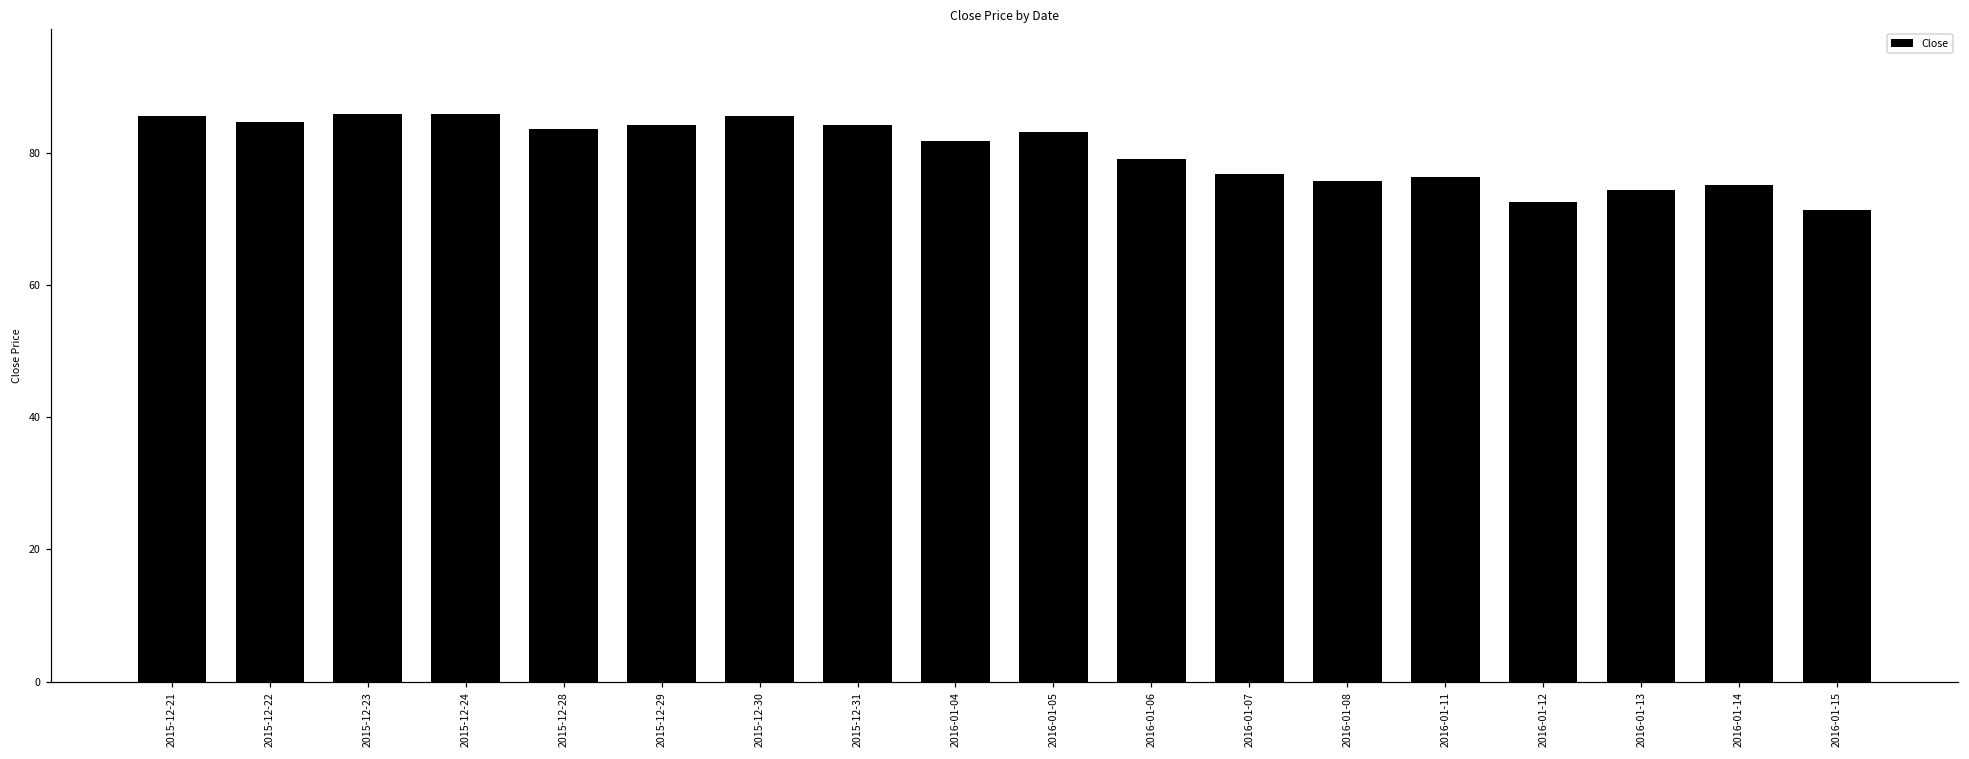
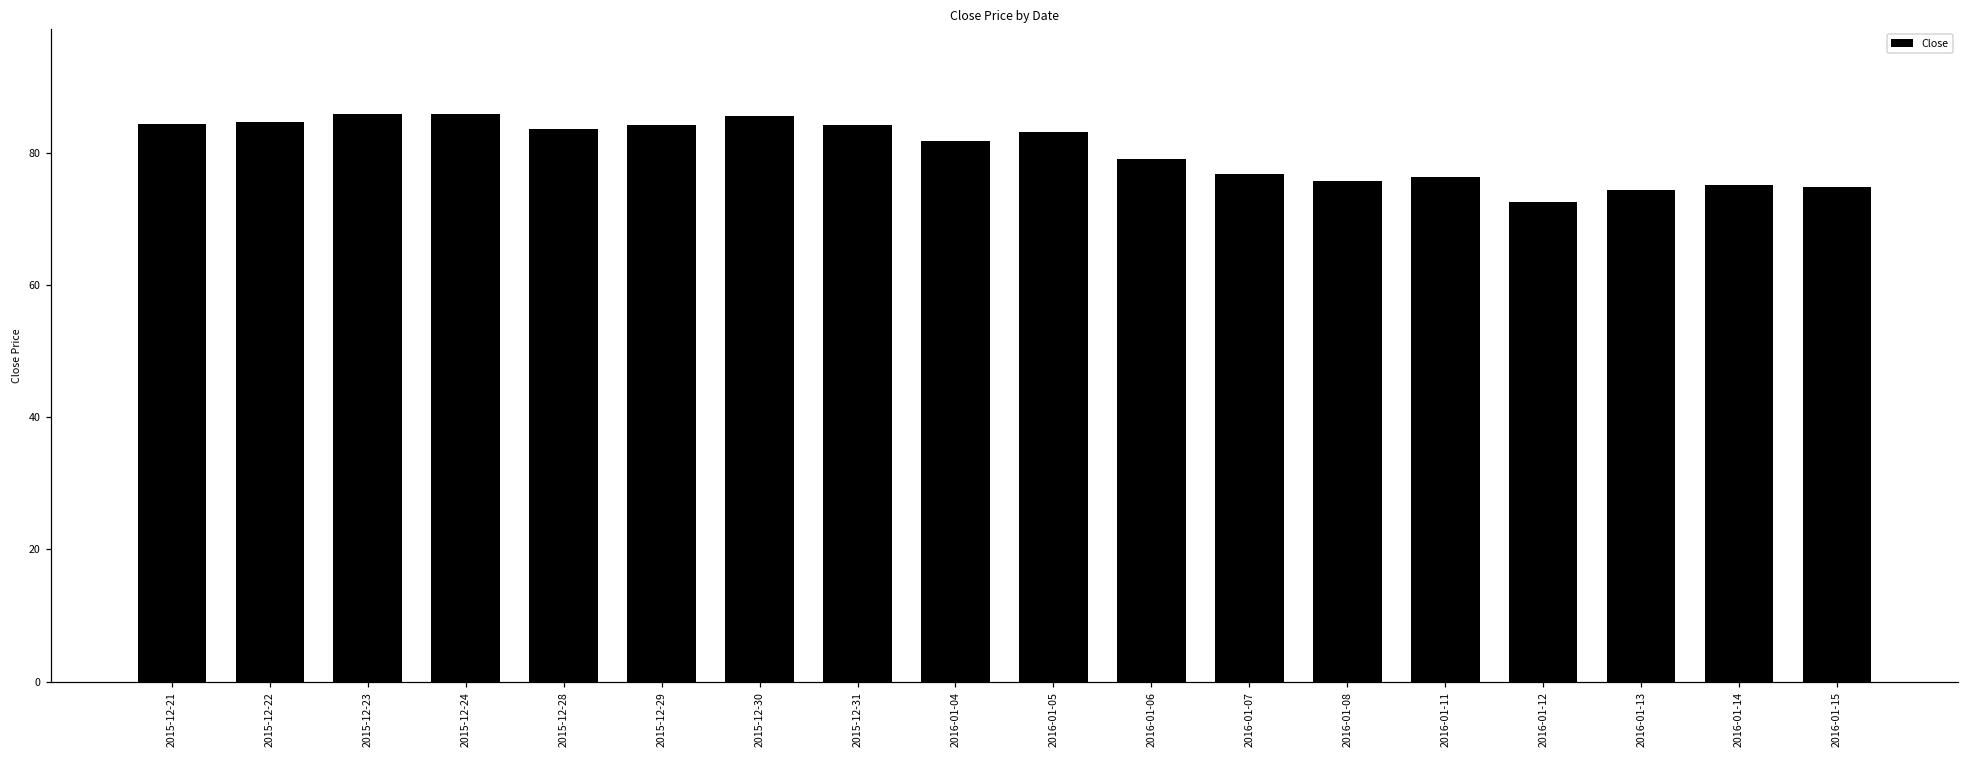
  {
-   "2015-12-21": 86,
+   "2015-12-21": 84,
    "2015-12-22": 85,
    "2015-12-23": 86,
    "2015-12-24": 86,
    "2015-12-28": 84,
    "2015-12-29": 84,
    "2015-12-30": 86,
    "2015-12-31": 84,
    "2016-01-04": 82,
    "2016-01-05": 83,
    "2016-01-06": 79,
    "2016-01-07": 77,
    "2016-01-08": 76,
    "2016-01-11": 76,
    "2016-01-12": 73,
    "2016-01-13": 74,
    "2016-01-14": 75,
-   "2016-01-15": 71
+   "2016-01-15": 75
  }
